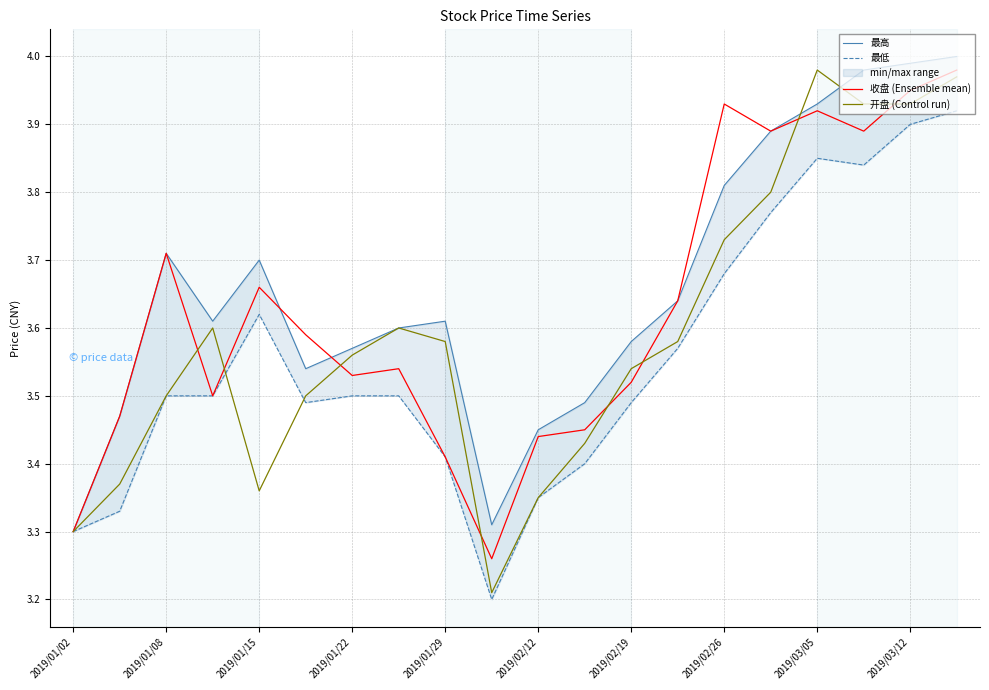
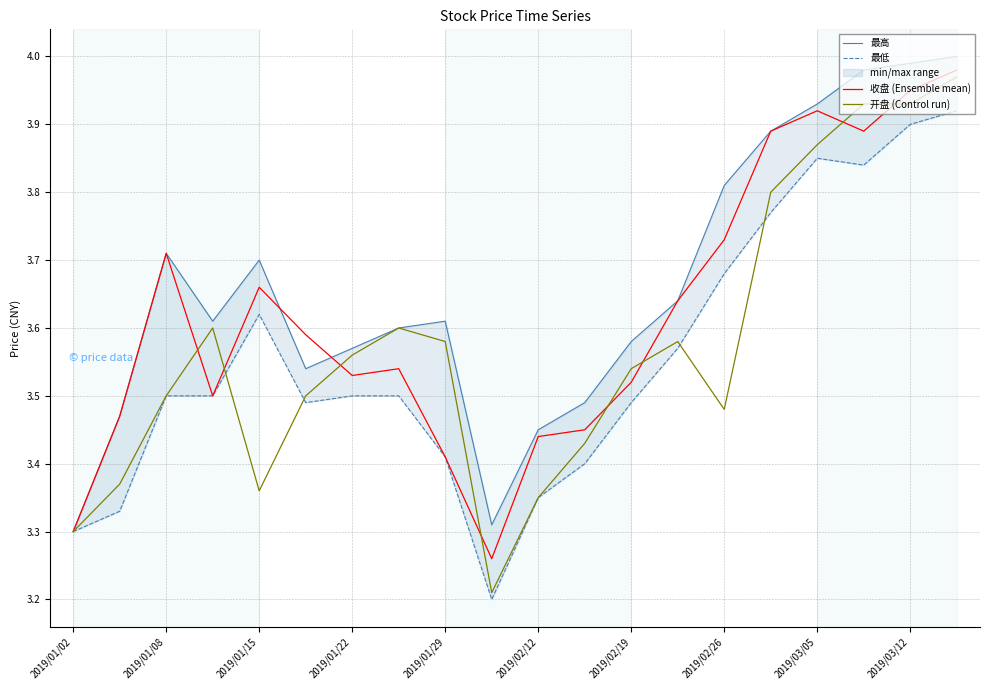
  {
    "收盘 (Ensemble mean)": {
      "2019/01/15": 3.66,
      "2019/01/22": 3.53,
      "2019/02/12": 3.44,
      "2019/02/19": 3.52,
-     "2019/02/26": 3.93,
+     "2019/02/26": 3.73,
      "2019/03/05": 3.92
    },
    "开盘 (Control run)": {
      "2019/01/15": 3.36,
      "2019/01/22": 3.56,
      "2019/01/29": 3.58,
      "2019/02/19": 3.54,
-     "2019/02/26": 3.73,
-     "2019/03/05": 3.98
+     "2019/02/26": 3.48,
+     "2019/03/05": 3.87
    }
  }
